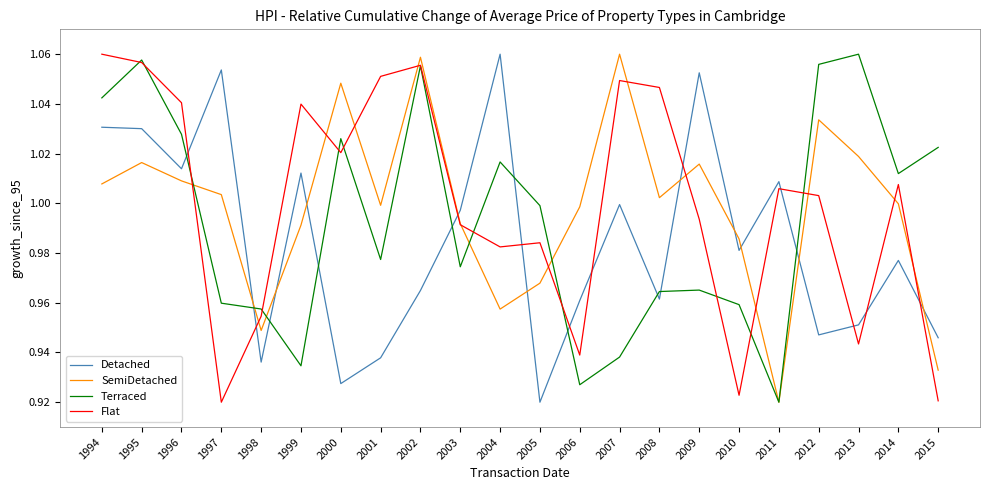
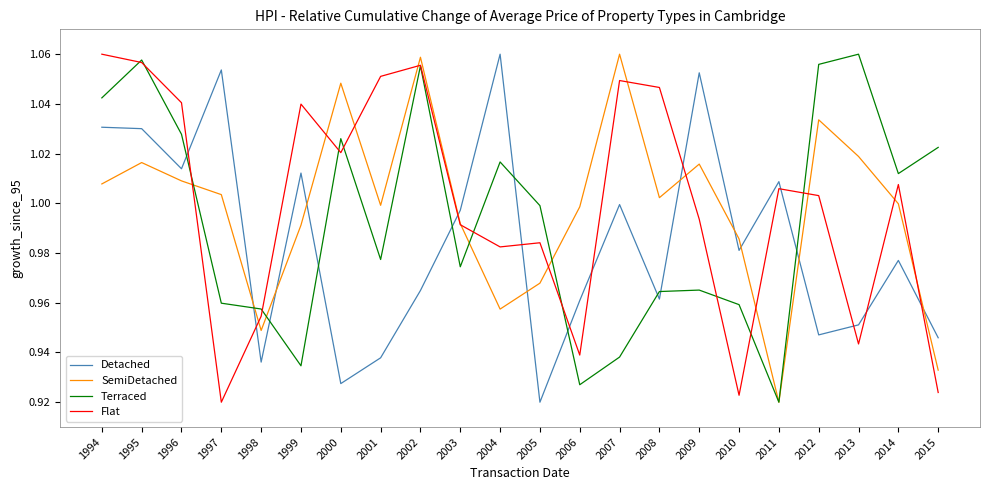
  {
    "Detached": {
      "1994": 1.031,
      "1995": 1.030,
      "1996": 1.014,
      "1997": 1.054,
      "1998": 0.936,
      "1999": 1.012,
      "2000": 0.927,
      "2001": 0.938,
      "2002": 0.965,
      "2003": 0.997,
      "2004": 1.060,
      "2005": 0.920,
      "2006": 0.961,
      "2007": 1.000,
      "2008": 0.961,
      "2009": 1.053,
      "2010": 0.981,
      "2011": 1.009,
      "2012": 0.947,
      "2013": 0.951,
      "2014": 0.977,
      "2015": 0.946
    },
    "SemiDetached": {
      "1994": 1.008,
      "1995": 1.016,
      "1996": 1.009,
      "1997": 1.004,
      "1998": 0.949,
      "1999": 0.991,
      "2000": 1.048,
      "2001": 0.999,
      "2002": 1.059,
      "2004": 0.957,
      "2005": 0.968,
      "2006": 0.999,
      "2007": 1.060,
      "2008": 1.002,
      "2009": 1.016,
      "2010": 0.986,
      "2012": 1.034,
      "2013": 1.019,
      "2014": 1.000,
      "2015": 0.933
    },
    "Terraced": {
      "1994": 1.042,
      "1996": 1.028,
      "1997": 0.960,
      "1998": 0.957,
      "1999": 0.935,
      "2000": 1.026,
      "2001": 0.977,
      "2003": 0.974,
      "2004": 1.017,
      "2005": 0.999,
      "2006": 0.927,
      "2007": 0.938,
      "2008": 0.965,
      "2009": 0.965,
      "2010": 0.959,
      "2012": 1.056,
      "2013": 1.060,
      "2014": 1.012,
      "2015": 1.023
    },
    "Flat": {
      "1994": 1.060,
      "1996": 1.040,
      "1997": 0.920,
      "1998": 0.955,
      "1999": 1.040,
      "2000": 1.020,
      "2001": 1.051,
      "2004": 0.982,
      "2005": 0.984,
      "2006": 0.939,
      "2007": 1.049,
      "2008": 1.047,
      "2009": 0.994,
      "2010": 0.923,
      "2011": 1.006,
      "2012": 1.003,
      "2013": 0.943,
      "2014": 1.008,
-     "2015": 0.921
+     "2015": 0.924
    }
  }
